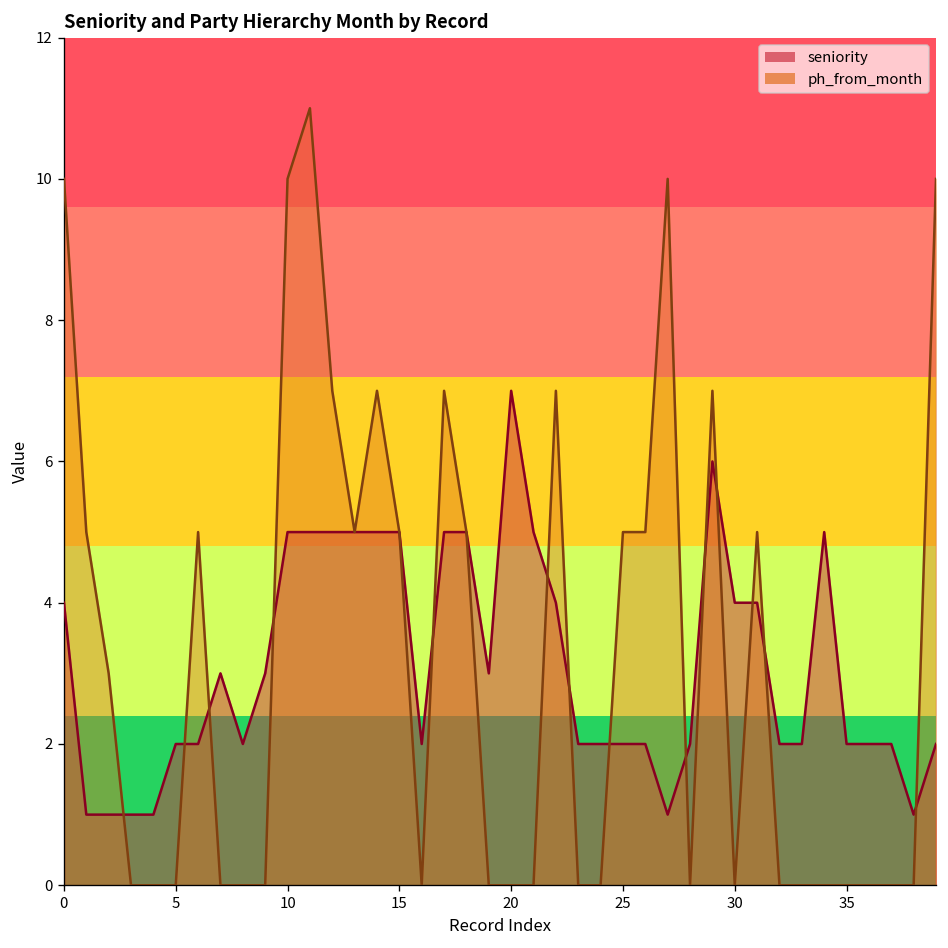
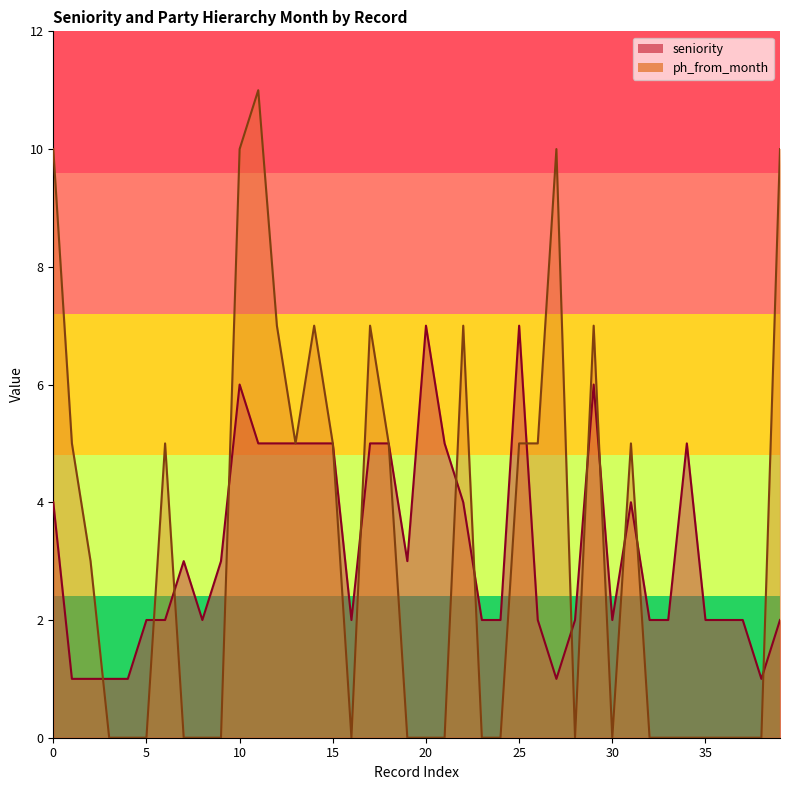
  {
    "seniority": {
      "0": 4,
      "5": 2,
-     "10": 5,
+     "10": 6,
      "20": 7,
-     "25": 2,
-     "30": 4,
+     "25": 7,
+     "30": 2,
      "35": 2
    },
    "ph_from_month": {
      "0": 10,
      "5": 0,
      "10": 10,
      "20": 0,
      "25": 5,
      "30": 0,
      "35": 0
    }
  }
